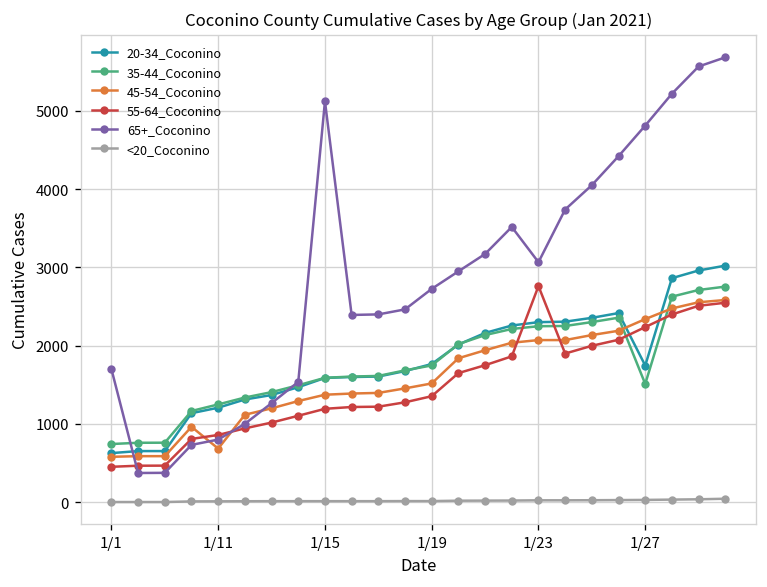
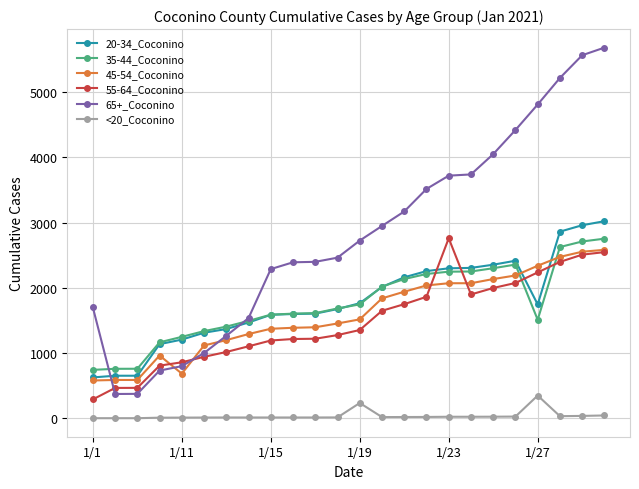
  {
    "20-34_Coconino": {
      "1/1": 600,
      "1/11": 1200,
      "1/23": 2300,
      "1/27": 1700
    },
    "35-44_Coconino": {
      "1/1": 700,
      "1/11": 1300,
      "1/23": 2200,
      "1/27": 1500
    },
    "45-54_Coconino": {
      "1/1": 600,
      "1/11": 700,
      "1/15": 1400,
      "1/19": 1500,
      "1/23": 2100,
      "1/27": 2300
    },
    "55-64_Coconino": {
-     "1/1": 500,
+     "1/1": 300,
      "1/11": 900,
      "1/15": 1200,
      "1/19": 1400,
      "1/23": 2800,
      "1/27": 2200
    },
    "65+_Coconino": {
      "1/1": 1700,
      "1/11": 800,
-     "1/15": 5100,
+     "1/15": 2300,
      "1/19": 2700,
-     "1/23": 3100,
+     "1/23": 3700,
      "1/27": 4800
    },
    "<20_Coconino": {
      "1/1": 0,
      "1/11": 0,
      "1/15": 0,
-     "1/19": 0,
+     "1/19": 200,
      "1/23": 0,
-     "1/27": 0
+     "1/27": 400
    }
  }
